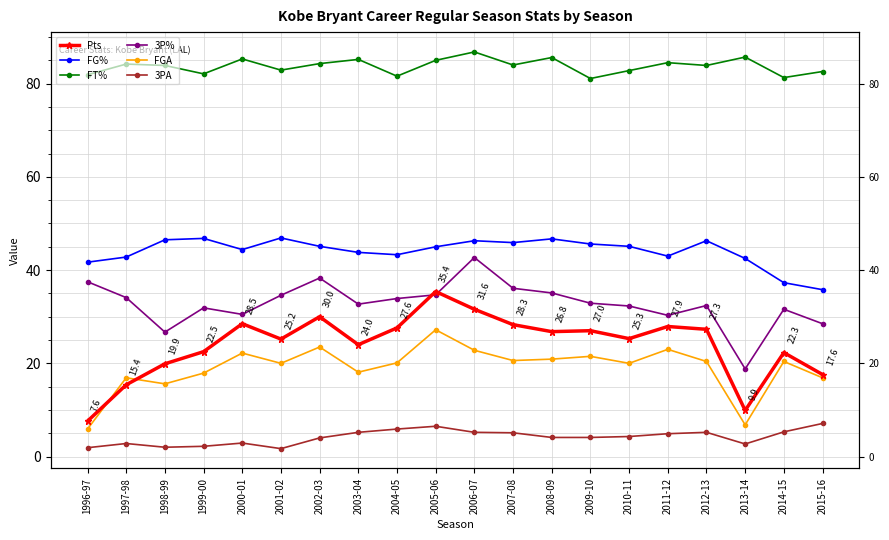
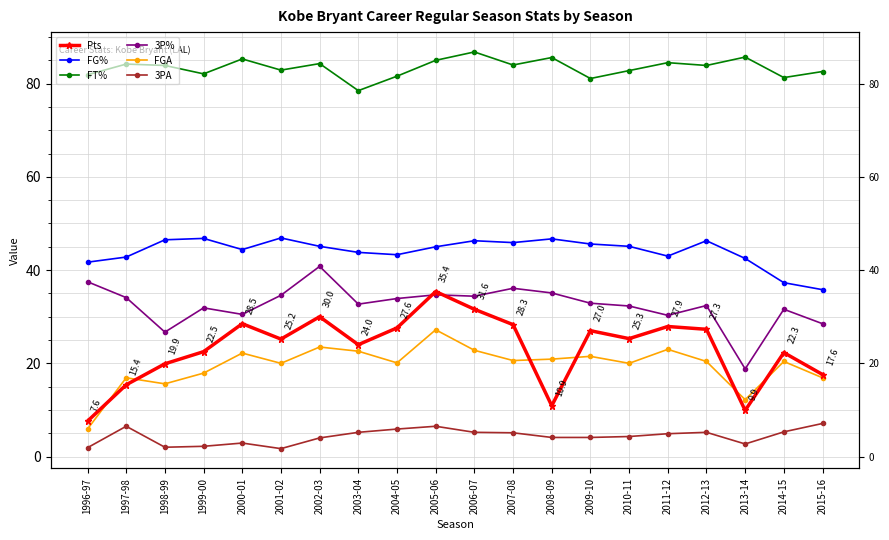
  {
    "Pts": {
      "1996-97": 7.6,
      "1997-98": 15.4,
      "1998-99": 19.9,
      "1999-00": 22.5,
      "2000-01": 28.5,
      "2001-02": 25.2,
      "2002-03": 30.0,
      "2003-04": 24.0,
      "2004-05": 27.6,
      "2005-06": 35.4,
      "2006-07": 31.6,
      "2007-08": 28.3,
-     "2008-09": 26.8,
+     "2008-09": 10.9,
      "2009-10": 27.0,
      "2010-11": 25.3,
      "2011-12": 27.9,
      "2012-13": 27.3,
      "2013-14": 9.9,
      "2014-15": 22.3,
      "2015-16": 17.6
    },
    "FG%": {
      "1996-97": 42,
      "1997-98": 43,
      "1998-99": 47,
      "1999-00": 47,
      "2000-01": 44,
      "2001-02": 47,
      "2002-03": 45,
      "2003-04": 44,
      "2004-05": 43,
      "2005-06": 45,
      "2006-07": 46,
      "2007-08": 46,
      "2008-09": 47,
      "2009-10": 46,
      "2010-11": 45,
      "2011-12": 43,
      "2012-13": 46,
      "2013-14": 43,
      "2014-15": 37,
      "2015-16": 36
    },
    "FT%": {
      "1999-00": 82,
      "2000-01": 85,
      "2001-02": 83,
      "2002-03": 84,
-     "2003-04": 85,
+     "2003-04": 79,
      "2004-05": 82,
      "2005-06": 85,
      "2006-07": 87,
      "2007-08": 84,
      "2008-09": 86,
      "2009-10": 81,
      "2010-11": 83,
      "2011-12": 85,
      "2012-13": 84,
      "2013-14": 86,
      "2014-15": 81,
      "2015-16": 83
    },
    "3P%": {
      "1996-97": 38,
      "1997-98": 34,
      "1999-00": 32,
      "2001-02": 35,
-     "2002-03": 38,
+     "2002-03": 41,
      "2003-04": 33,
      "2005-06": 35,
-     "2006-07": 43,
+     "2006-07": 34,
      "2008-09": 35,
      "2013-14": 19,
      "2014-15": 32,
      "2015-16": 29
    },
    "FGA": {
      "1996-97": 6,
      "1998-99": 16,
      "1999-00": 18,
      "2000-01": 22,
      "2001-02": 20,
      "2002-03": 24,
-     "2003-04": 18,
+     "2003-04": 23,
      "2004-05": 20,
      "2005-06": 27,
      "2006-07": 23,
      "2007-08": 21,
      "2008-09": 21,
      "2009-10": 22,
      "2010-11": 20,
      "2011-12": 23,
      "2012-13": 20,
-     "2013-14": 7,
+     "2013-14": 12,
      "2014-15": 20,
      "2015-16": 17
    },
    "3PA": {
      "1996-97": 2,
-     "1997-98": 3,
+     "1997-98": 7,
      "1998-99": 2,
      "1999-00": 2,
      "2000-01": 3,
      "2001-02": 2,
      "2002-03": 4,
      "2003-04": 5,
      "2004-05": 6,
      "2005-06": 7,
      "2006-07": 5,
      "2007-08": 5,
      "2008-09": 4,
      "2009-10": 4,
      "2010-11": 4,
      "2011-12": 5,
      "2012-13": 5,
      "2013-14": 3,
      "2014-15": 5,
      "2015-16": 7
    }
  }
